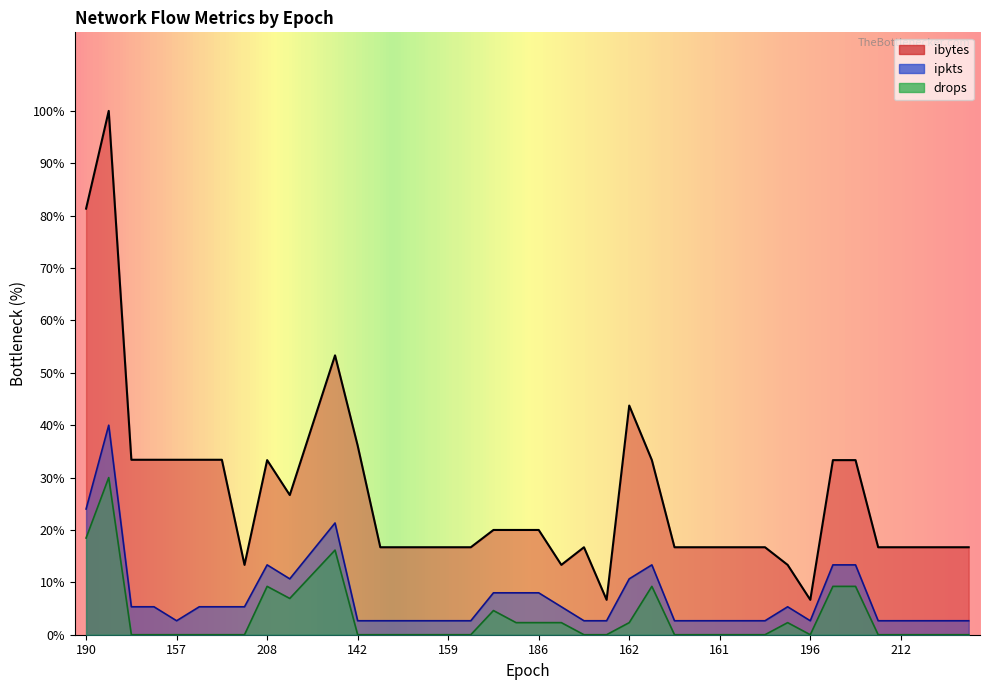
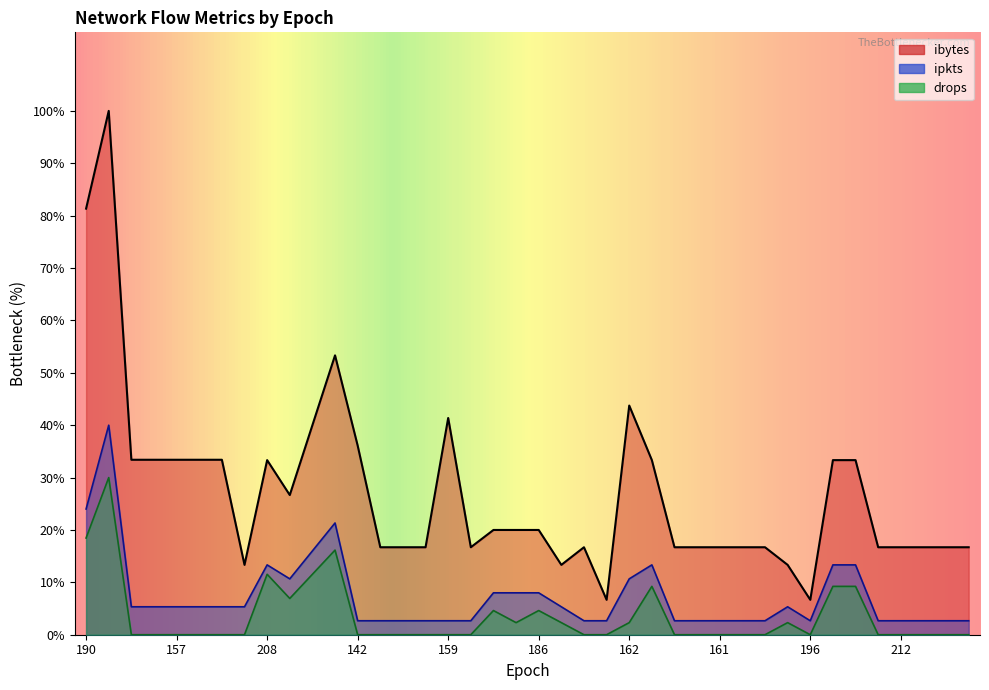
  {
    "ibytes": {
      "190": "81%",
      "157": "33%",
      "208": "33%",
      "142": "36%",
-     "159": "17%",
+     "159": "41%",
      "186": "20%",
      "162": "44%",
      "161": "17%",
      "196": "7%",
      "212": "17%"
    },
    "ipkts": {
      "190": "24%",
-     "157": "3%",
+     "157": "5%",
      "208": "13%",
      "142": "3%",
      "159": "3%",
      "186": "8%",
      "162": "11%",
      "161": "3%",
      "196": "3%",
      "212": "3%"
    },
    "drops": {
      "190": "18%",
      "157": "0%",
-     "208": "9%",
+     "208": "12%",
      "142": "0%",
      "159": "0%",
-     "186": "2%",
+     "186": "5%",
      "162": "2%",
      "161": "0%",
      "196": "0%",
      "212": "0%"
    }
  }
